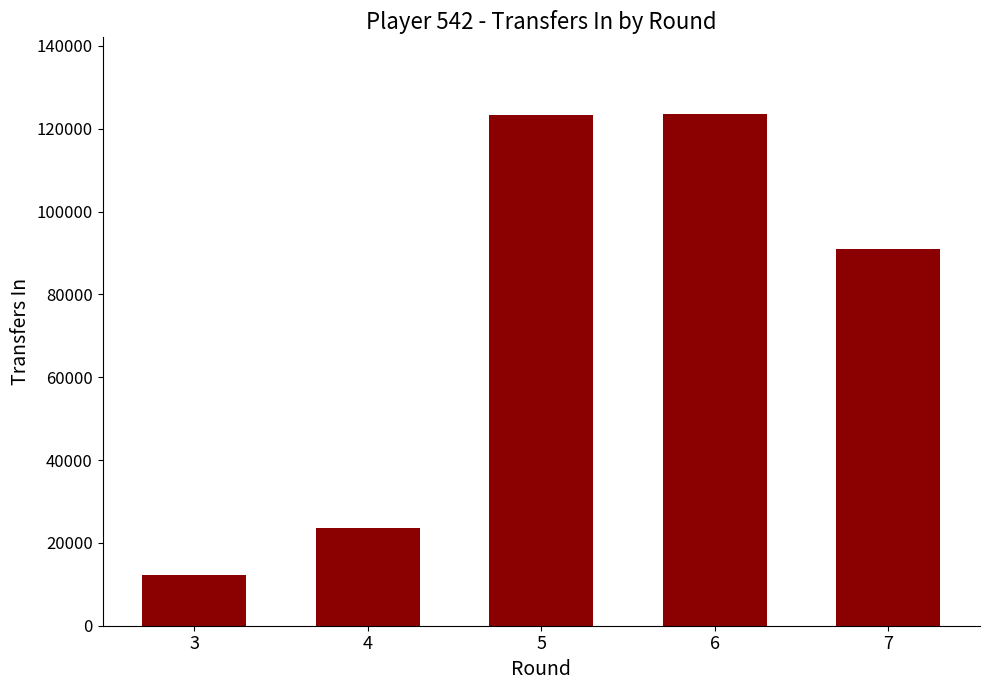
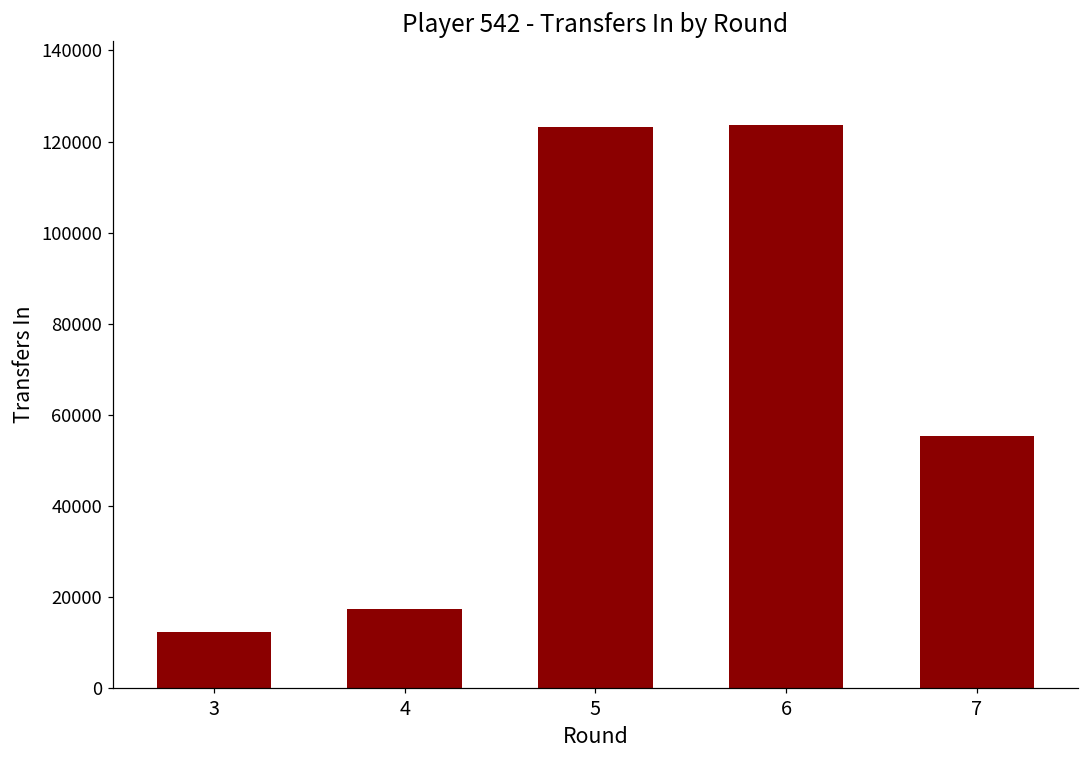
  {
    "3": 12000,
-   "4": 24000,
+   "4": 17000,
    "5": 123000,
    "6": 124000,
-   "7": 91000
+   "7": 55000
  }
